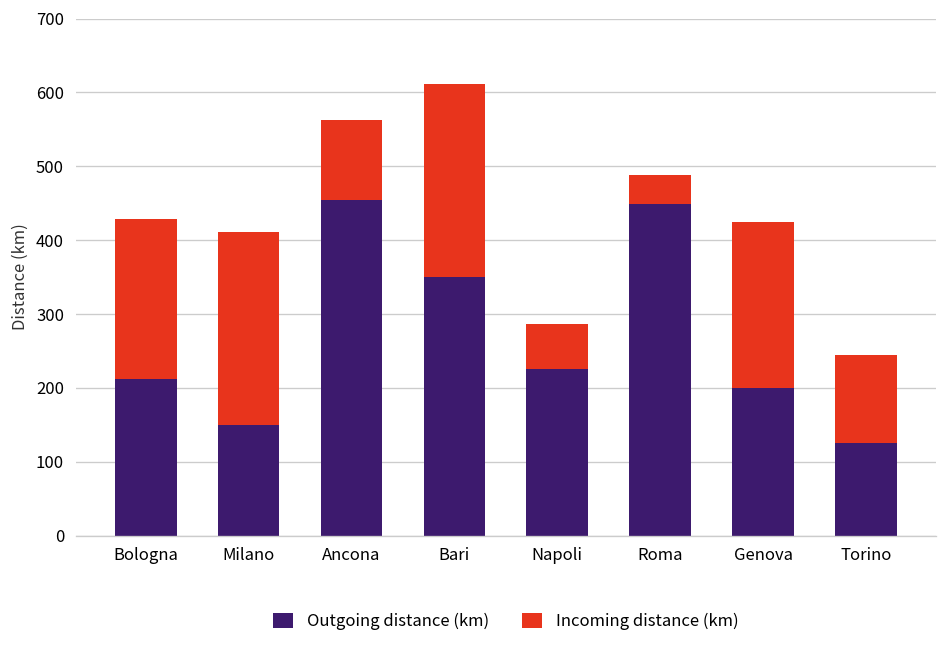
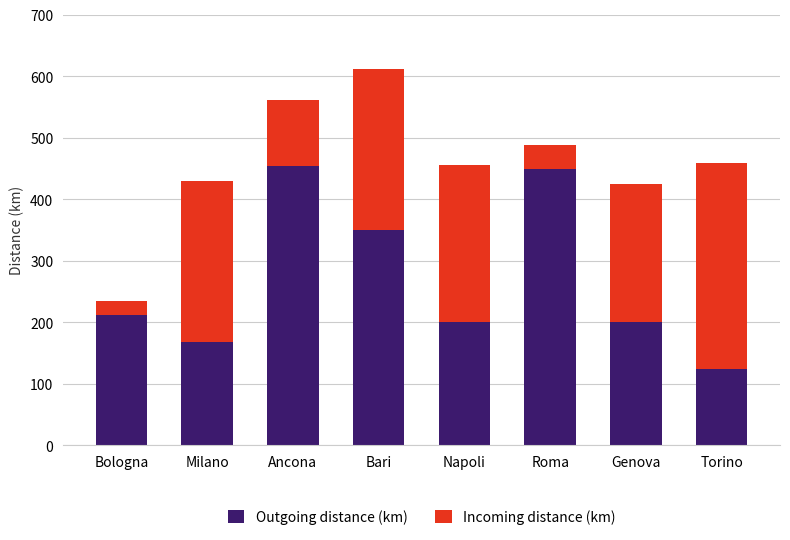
  {
    "Outgoing distance (km)": {
      "Bologna": 210,
-     "Milano": 150,
+     "Milano": 170,
      "Ancona": 450,
      "Bari": 350,
-     "Napoli": 230,
+     "Napoli": 200,
      "Roma": 450,
      "Genova": 200,
      "Torino": 130
    },
    "Incoming distance (km)": {
-     "Bologna": 220,
+     "Bologna": 20,
      "Milano": 260,
      "Ancona": 110,
      "Bari": 260,
-     "Napoli": 60,
+     "Napoli": 250,
      "Roma": 40,
      "Genova": 230,
-     "Torino": 120
+     "Torino": 330
    }
  }
